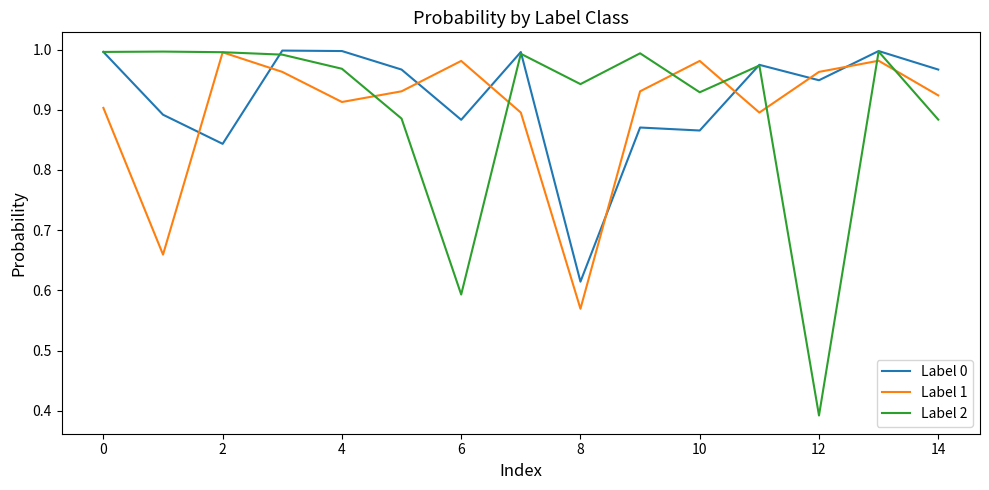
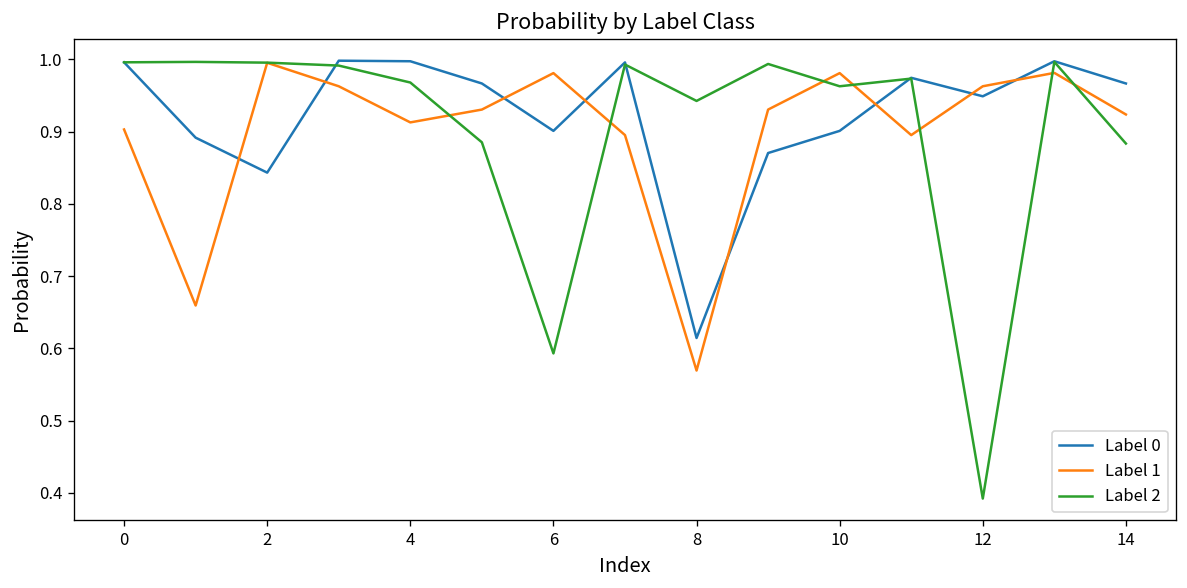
  {
    "Label 0": {
      "2": 0.84,
      "4": 1.00,
-     "6": 0.88,
+     "6": 0.90,
      "8": 0.61,
-     "10": 0.87,
+     "10": 0.90,
      "12": 0.95,
      "14": 0.97
    },
    "Label 1": {
      "0": 0.90,
      "4": 0.91,
      "6": 0.98,
      "8": 0.57,
      "10": 0.98,
      "12": 0.96,
      "14": 0.92
    },
    "Label 2": {
      "4": 0.97,
      "6": 0.59,
      "8": 0.94,
-     "10": 0.93,
+     "10": 0.96,
      "12": 0.39,
      "14": 0.88
    }
  }
